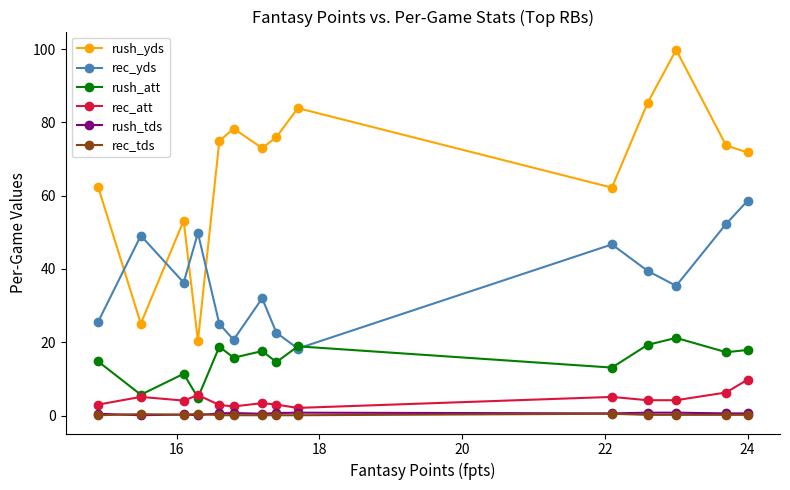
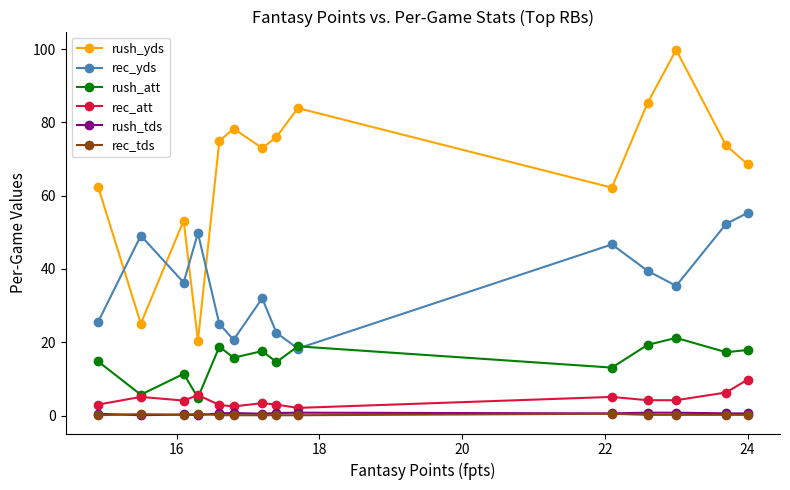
  {
    "rush_yds": {
-     "24": 72
+     "24": 69
    },
    "rec_yds": {
-     "24": 59
+     "24": 55
    },
    "rush_att": {
      "24": 18
    },
    "rec_att": {
      "24": 10
    }
  }
